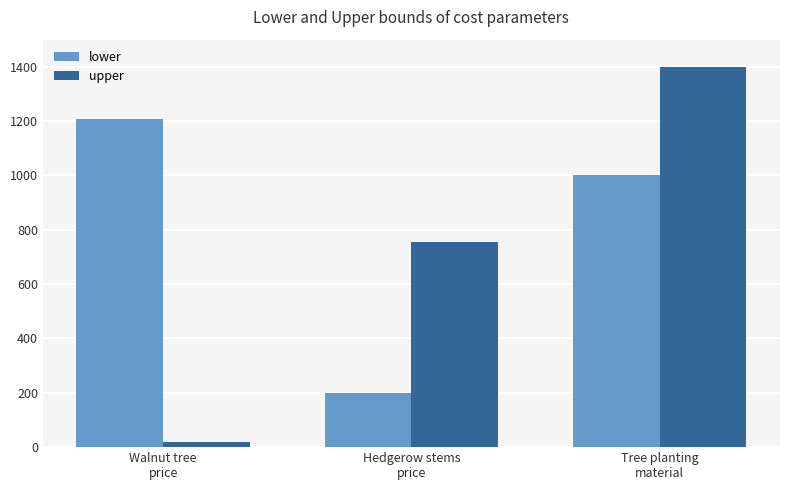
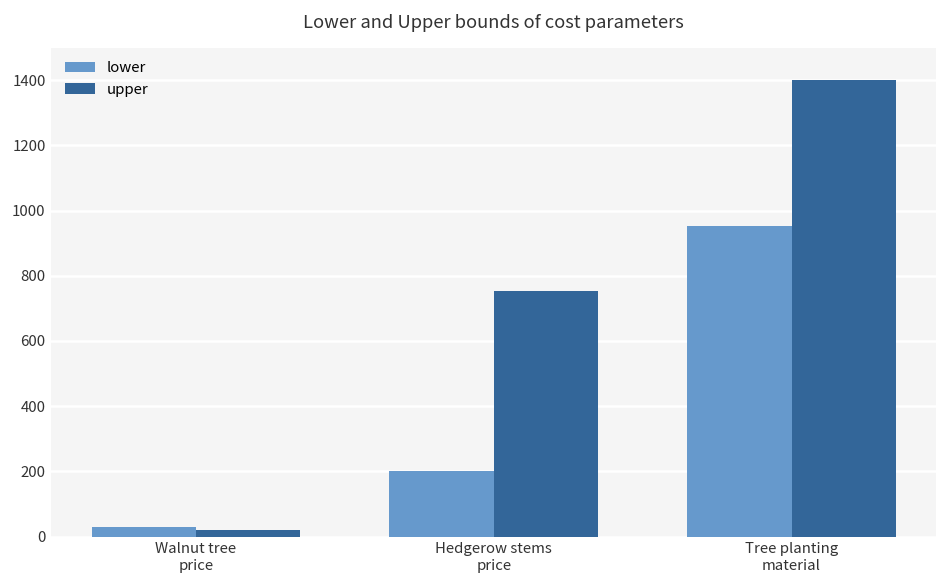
  {
    "lower": {
-     "Walnut tree price": 1210,
+     "Walnut tree price": 30,
      "Hedgerow stems price": 200,
-     "Tree planting material": 1000
+     "Tree planting material": 950
    },
    "upper": {
      "Walnut tree price": 20,
      "Hedgerow stems price": 750,
      "Tree planting material": 1400
    }
  }
